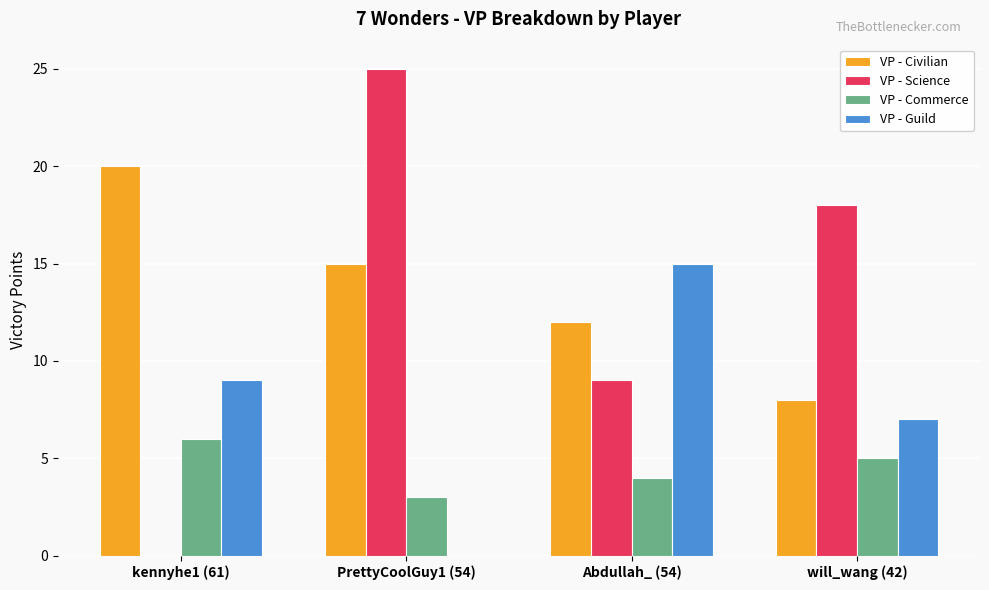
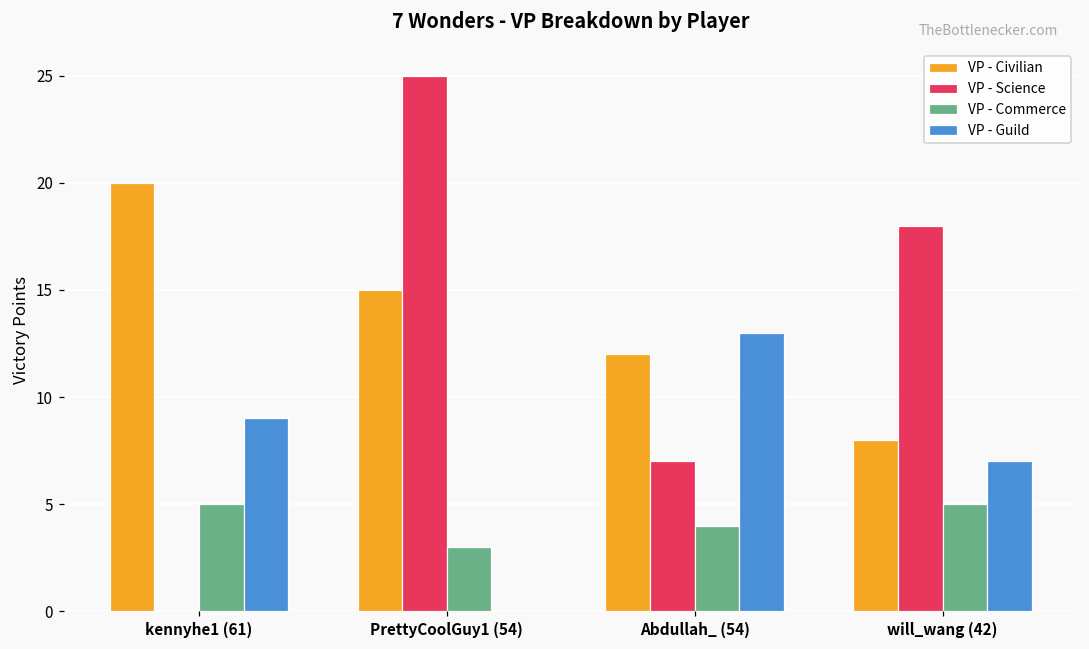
  {
    "VP - Civilian": {
      "kennyhe1 (61)": 20,
      "PrettyCoolGuy1 (54)": 15,
      "Abdullah_ (54)": 12,
      "will_wang (42)": 8
    },
    "VP - Science": {
      "kennyhe1 (61)": 0,
      "PrettyCoolGuy1 (54)": 25,
-     "Abdullah_ (54)": 9,
+     "Abdullah_ (54)": 7,
      "will_wang (42)": 18
    },
    "VP - Commerce": {
-     "kennyhe1 (61)": 6,
+     "kennyhe1 (61)": 5,
      "PrettyCoolGuy1 (54)": 3,
      "Abdullah_ (54)": 4,
      "will_wang (42)": 5
    },
    "VP - Guild": {
      "kennyhe1 (61)": 9,
      "PrettyCoolGuy1 (54)": 0,
-     "Abdullah_ (54)": 15,
+     "Abdullah_ (54)": 13,
      "will_wang (42)": 7
    }
  }
